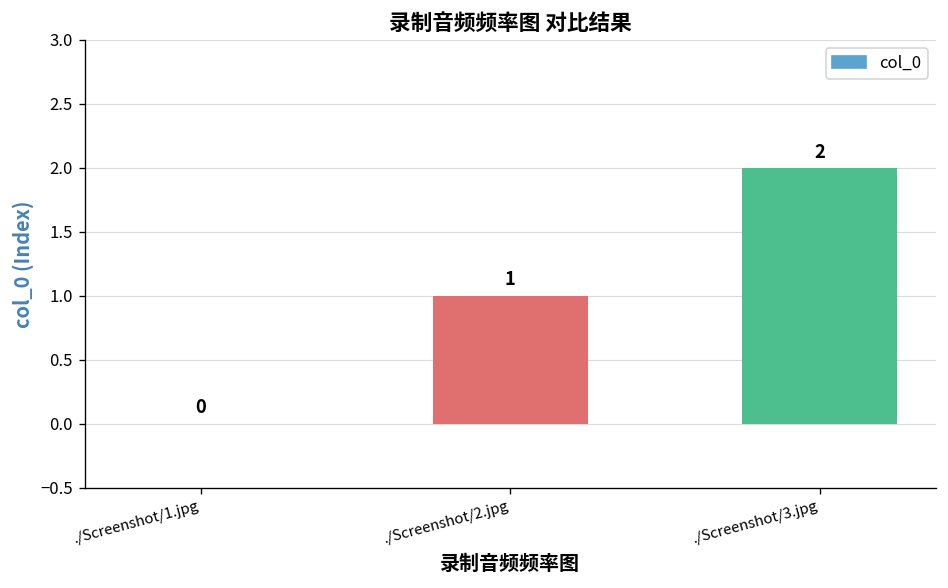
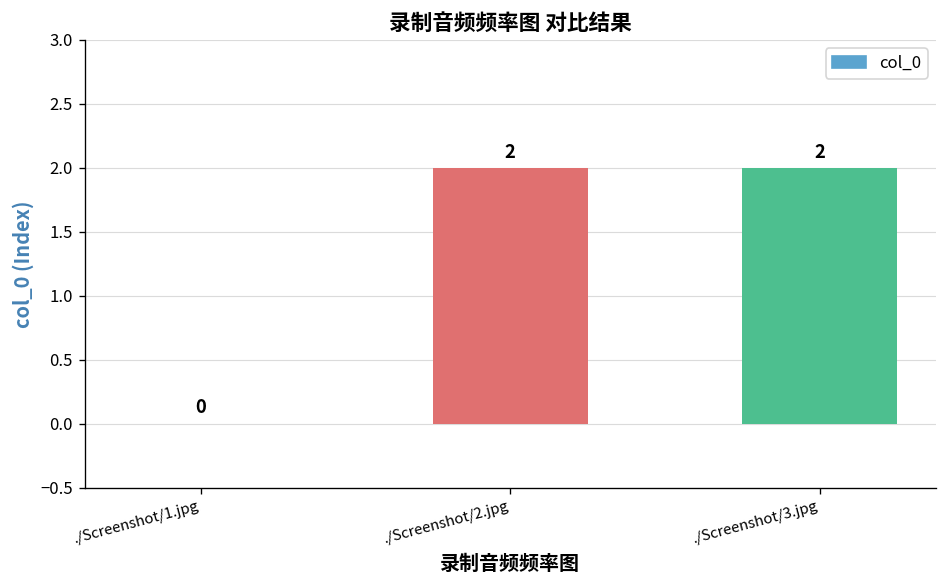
  {
    "./Screenshot/1.jpg": 0,
-   "./Screenshot/2.jpg": 1,
+   "./Screenshot/2.jpg": 2,
    "./Screenshot/3.jpg": 2
  }
